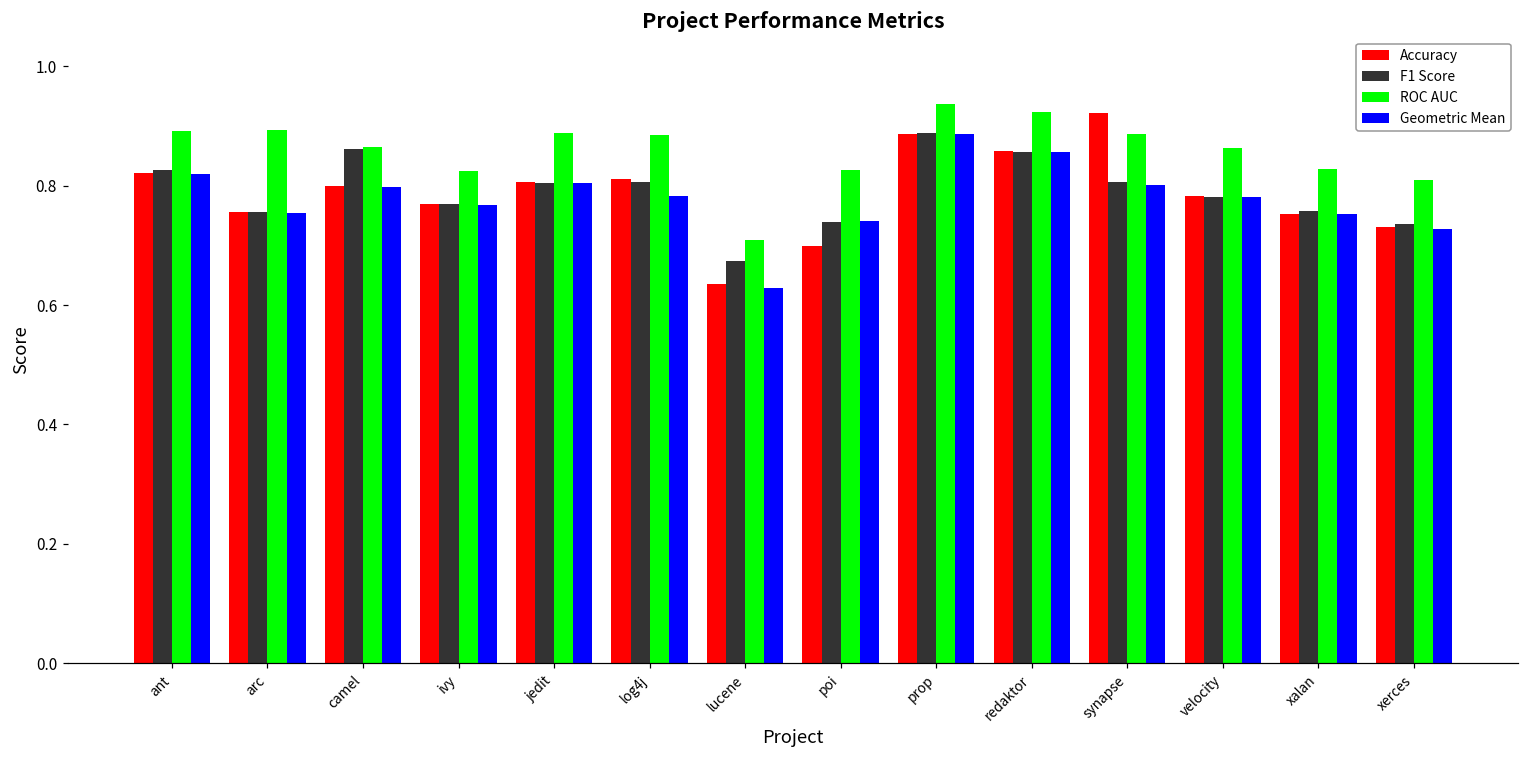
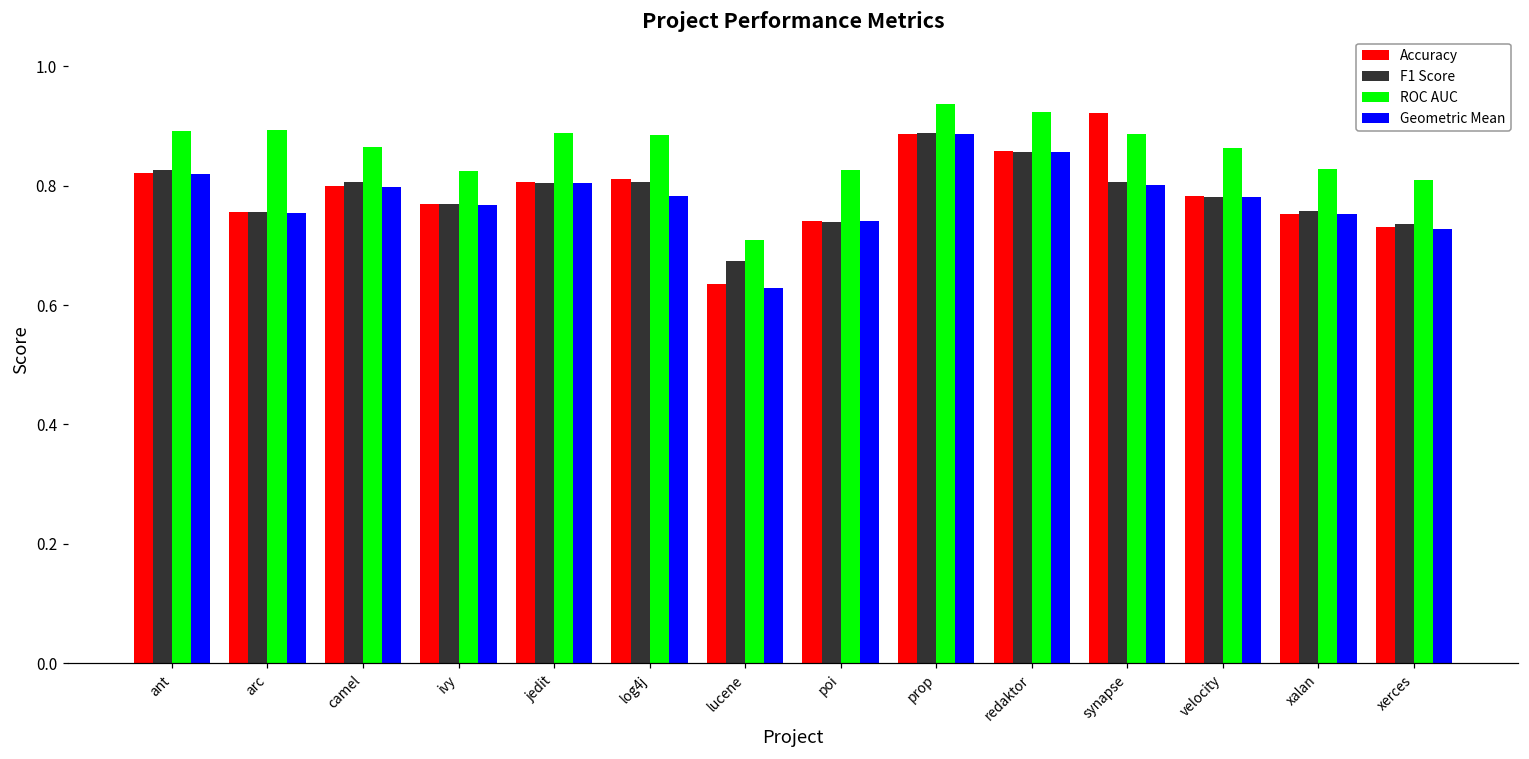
  {
    "Accuracy": {
      "ant": 0.82,
      "arc": 0.76,
      "camel": 0.80,
      "ivy": 0.77,
      "jedit": 0.81,
      "log4j": 0.81,
      "lucene": 0.64,
-     "poi": 0.70,
+     "poi": 0.74,
      "prop": 0.89,
      "redaktor": 0.86,
      "synapse": 0.92,
      "velocity": 0.78,
      "xalan": 0.75,
      "xerces": 0.73
    },
    "F1 Score": {
      "ant": 0.83,
      "arc": 0.76,
-     "camel": 0.86,
+     "camel": 0.81,
      "ivy": 0.77,
      "jedit": 0.81,
      "log4j": 0.81,
      "lucene": 0.67,
      "poi": 0.74,
      "prop": 0.89,
      "redaktor": 0.86,
      "synapse": 0.81,
      "velocity": 0.78,
      "xalan": 0.76,
      "xerces": 0.74
    },
    "ROC AUC": {
      "ant": 0.89,
      "arc": 0.89,
      "camel": 0.86,
      "ivy": 0.83,
      "jedit": 0.89,
      "log4j": 0.89,
      "lucene": 0.71,
      "poi": 0.83,
      "prop": 0.94,
      "redaktor": 0.92,
      "synapse": 0.89,
      "velocity": 0.86,
      "xalan": 0.83,
      "xerces": 0.81
    },
    "Geometric Mean": {
      "ant": 0.82,
      "arc": 0.75,
      "camel": 0.80,
      "ivy": 0.77,
      "jedit": 0.80,
      "log4j": 0.78,
      "lucene": 0.63,
      "poi": 0.74,
      "prop": 0.89,
      "redaktor": 0.86,
      "synapse": 0.80,
      "velocity": 0.78,
      "xalan": 0.75,
      "xerces": 0.73
    }
  }
